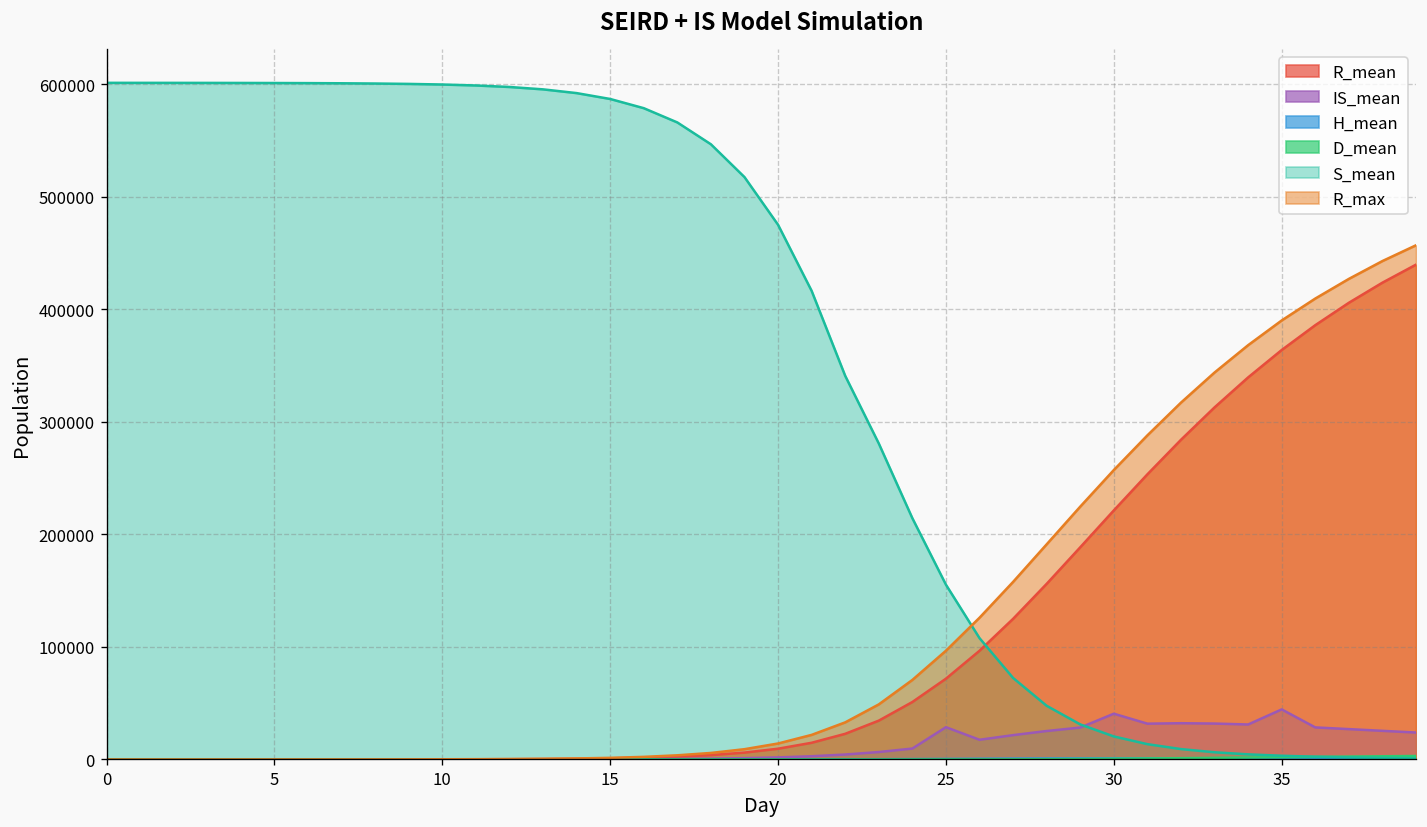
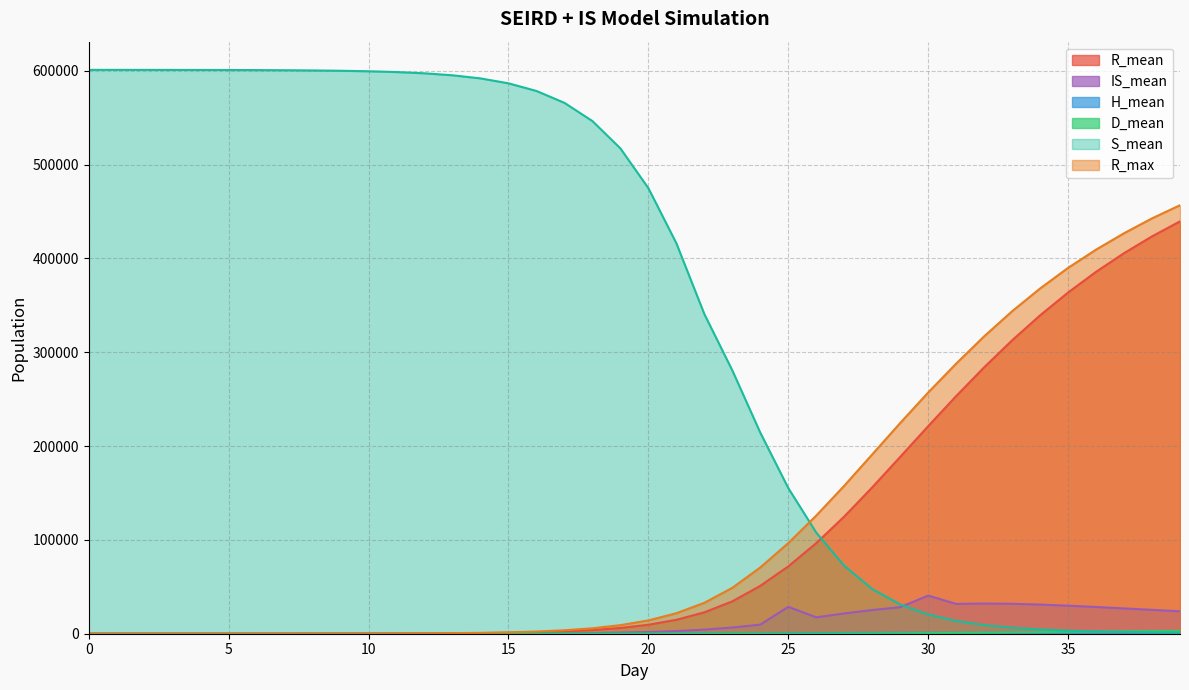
  {
    "IS_mean": {
      "25": 30000,
      "30": 40000,
-     "35": 40000
+     "35": 30000
    }
  }
